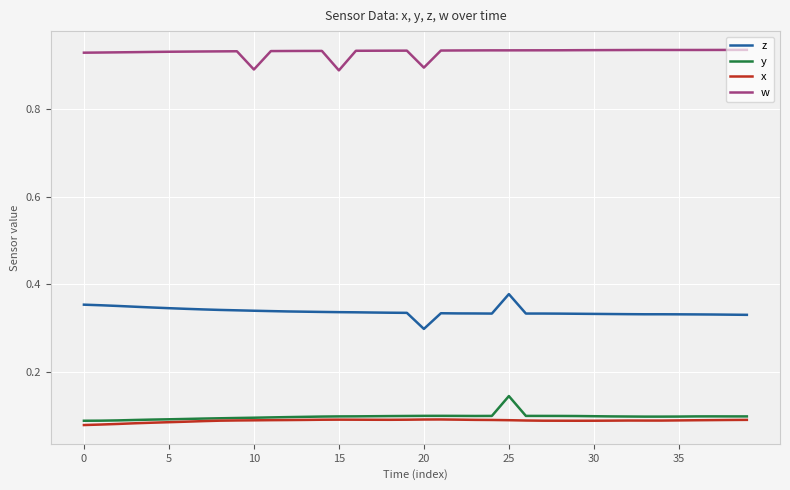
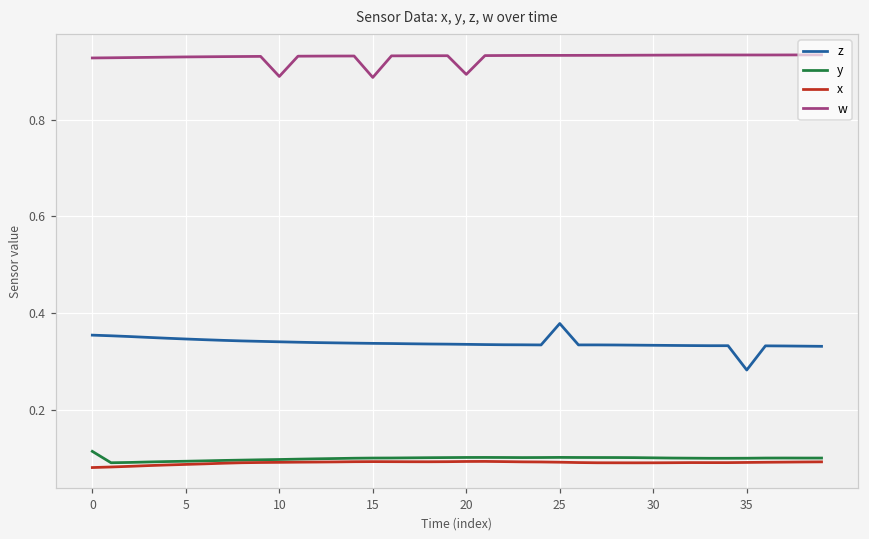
  {
    "z": {
      "0": 0.35,
      "5": 0.35,
      "10": 0.34,
      "15": 0.34,
-     "20": 0.30,
+     "20": 0.33,
      "25": 0.38,
      "30": 0.33,
-     "35": 0.33
+     "35": 0.28
    },
    "y": {
-     "0": 0.09,
+     "0": 0.11,
      "5": 0.09,
      "10": 0.10,
      "15": 0.10,
      "20": 0.10,
-     "25": 0.15,
+     "25": 0.10,
      "30": 0.10,
      "35": 0.10
    },
    "x": {
      "0": 0.08,
      "5": 0.09,
      "10": 0.09,
      "15": 0.09,
      "20": 0.09,
      "25": 0.09,
      "30": 0.09,
      "35": 0.09
    },
    "w": {
      "0": 0.93,
      "5": 0.93,
      "10": 0.89,
      "15": 0.89,
      "20": 0.89,
      "25": 0.93,
      "30": 0.93,
      "35": 0.93
    }
  }
